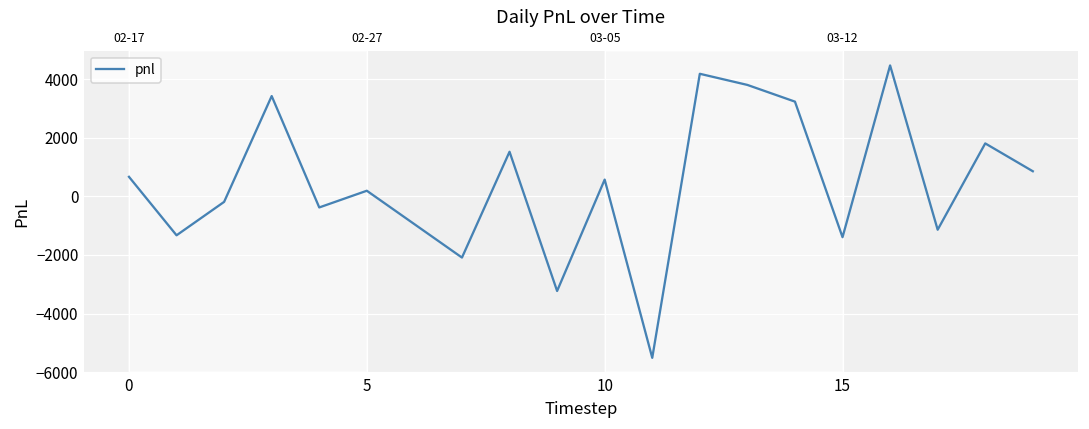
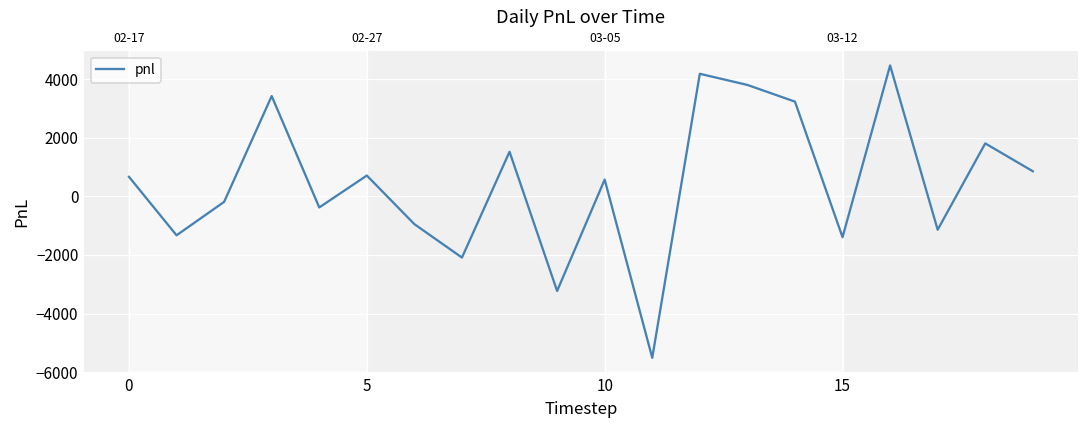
  {
    "0": 700,
-   "5": 200,
+   "5": 700,
    "10": 600,
    "15": -1400
  }
